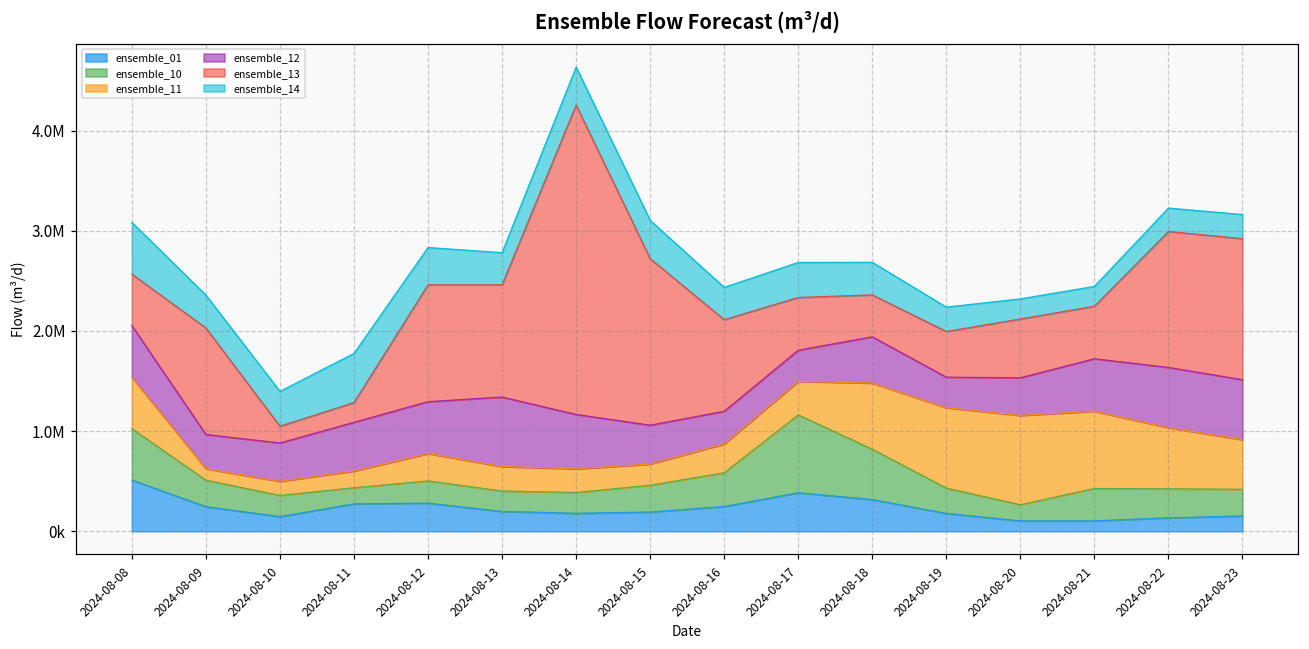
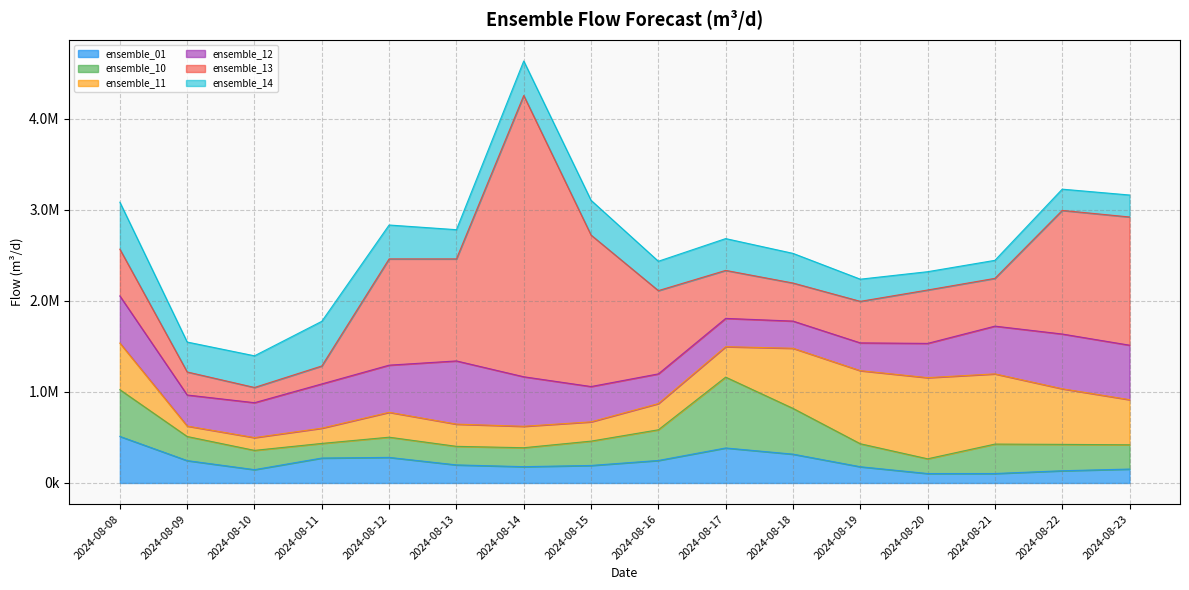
  {
    "ensemble_10": {
      "2024-08-08": 500000,
      "2024-08-09": 300000,
      "2024-08-10": 200000,
      "2024-08-11": 200000,
      "2024-08-12": 200000,
      "2024-08-13": 200000,
      "2024-08-14": 200000,
      "2024-08-15": 300000,
      "2024-08-16": 300000,
      "2024-08-17": 800000,
      "2024-08-18": 500000,
      "2024-08-19": 300000,
      "2024-08-20": 200000,
      "2024-08-21": 300000,
      "2024-08-22": 300000,
      "2024-08-23": 300000
    },
    "ensemble_11": {
      "2024-08-08": 500000,
      "2024-08-09": 100000,
      "2024-08-10": 100000,
      "2024-08-11": 200000,
      "2024-08-12": 300000,
      "2024-08-13": 200000,
      "2024-08-14": 200000,
      "2024-08-15": 200000,
      "2024-08-16": 300000,
      "2024-08-17": 300000,
      "2024-08-18": 700000,
      "2024-08-19": 800000,
      "2024-08-20": 900000,
      "2024-08-21": 800000,
      "2024-08-22": 600000,
      "2024-08-23": 500000
    },
    "ensemble_12": {
      "2024-08-08": 500000,
      "2024-08-09": 300000,
      "2024-08-10": 400000,
      "2024-08-11": 500000,
      "2024-08-12": 500000,
      "2024-08-13": 700000,
      "2024-08-14": 500000,
      "2024-08-15": 400000,
      "2024-08-16": 300000,
      "2024-08-17": 300000,
-     "2024-08-18": 500000,
+     "2024-08-18": 300000,
      "2024-08-19": 300000,
      "2024-08-20": 400000,
      "2024-08-21": 500000,
      "2024-08-22": 600000,
      "2024-08-23": 600000
    },
    "ensemble_13": {
      "2024-08-08": 500000,
-     "2024-08-09": 1100000,
+     "2024-08-09": 300000,
      "2024-08-10": 200000,
      "2024-08-11": 200000,
      "2024-08-12": 1200000,
      "2024-08-13": 1100000,
      "2024-08-14": 3100000,
      "2024-08-15": 1700000,
      "2024-08-16": 900000,
      "2024-08-17": 500000,
      "2024-08-18": 400000,
      "2024-08-19": 500000,
      "2024-08-20": 600000,
      "2024-08-21": 500000,
      "2024-08-22": 1400000,
      "2024-08-23": 1400000
    }
  }
